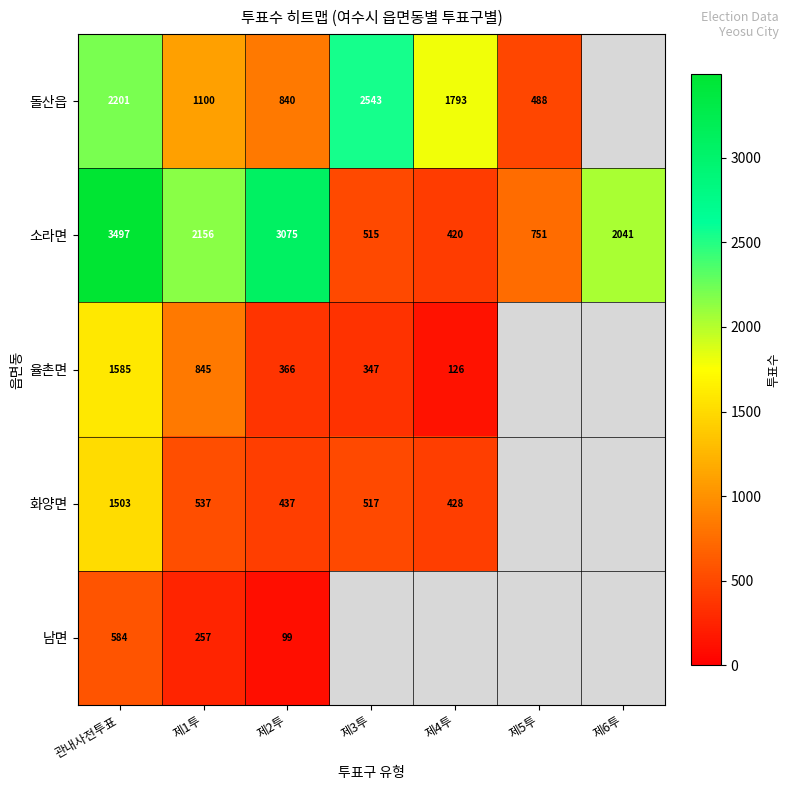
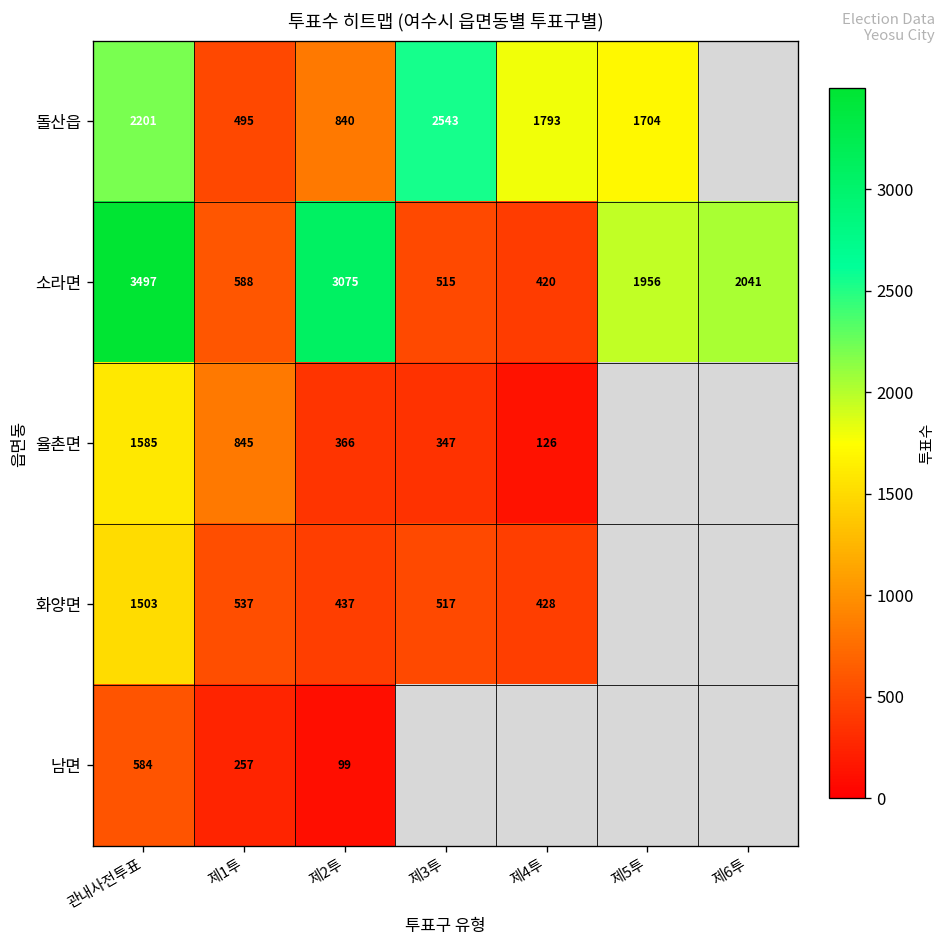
  {
    "돌산읍": {
      "관내사전투표": 2201,
-     "제1투": 1100,
+     "제1투": 495,
      "제2투": 840,
      "제3투": 2543,
      "제4투": 1793,
-     "제5투": 488
+     "제5투": 1704
    },
    "소라면": {
      "관내사전투표": 3497,
-     "제1투": 2156,
+     "제1투": 588,
      "제2투": 3075,
      "제3투": 515,
      "제4투": 420,
-     "제5투": 751,
+     "제5투": 1956,
      "제6투": 2041
    },
    "율촌면": {
      "관내사전투표": 1585,
      "제1투": 845,
      "제2투": 366,
      "제3투": 347,
      "제4투": 126
    },
    "화양면": {
      "관내사전투표": 1503,
      "제1투": 537,
      "제2투": 437,
      "제3투": 517,
      "제4투": 428
    },
    "남면": {
      "관내사전투표": 584,
      "제1투": 257,
      "제2투": 99
    }
  }
